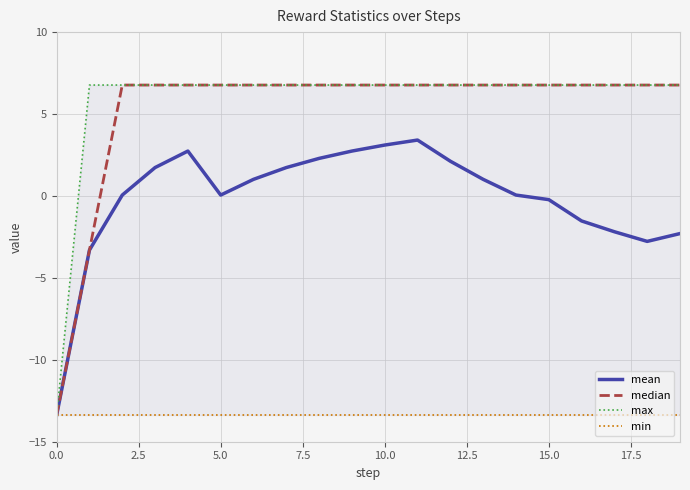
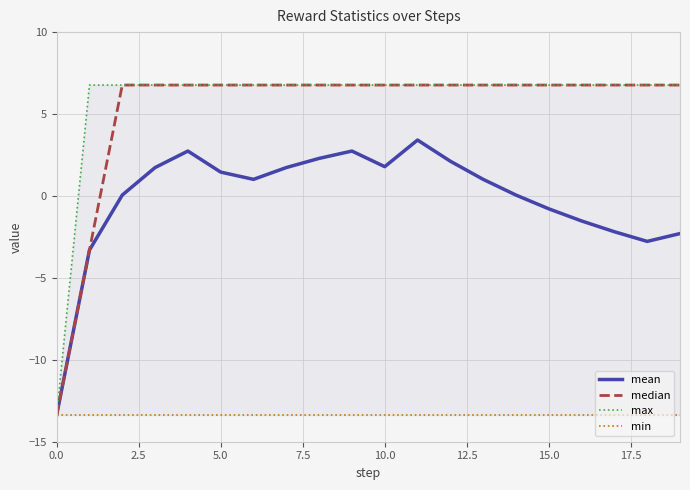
  {
    "mean": {
-     "5.0": 0.1,
-     "10.0": 3.1,
-     "15.0": -0.2
+     "5.0": 1.5,
+     "10.0": 1.8,
+     "15.0": -0.8
    },
    "min": {
      "5.0": -13.4,
      "10.0": -13.4,
      "15.0": -13.4
    }
  }
